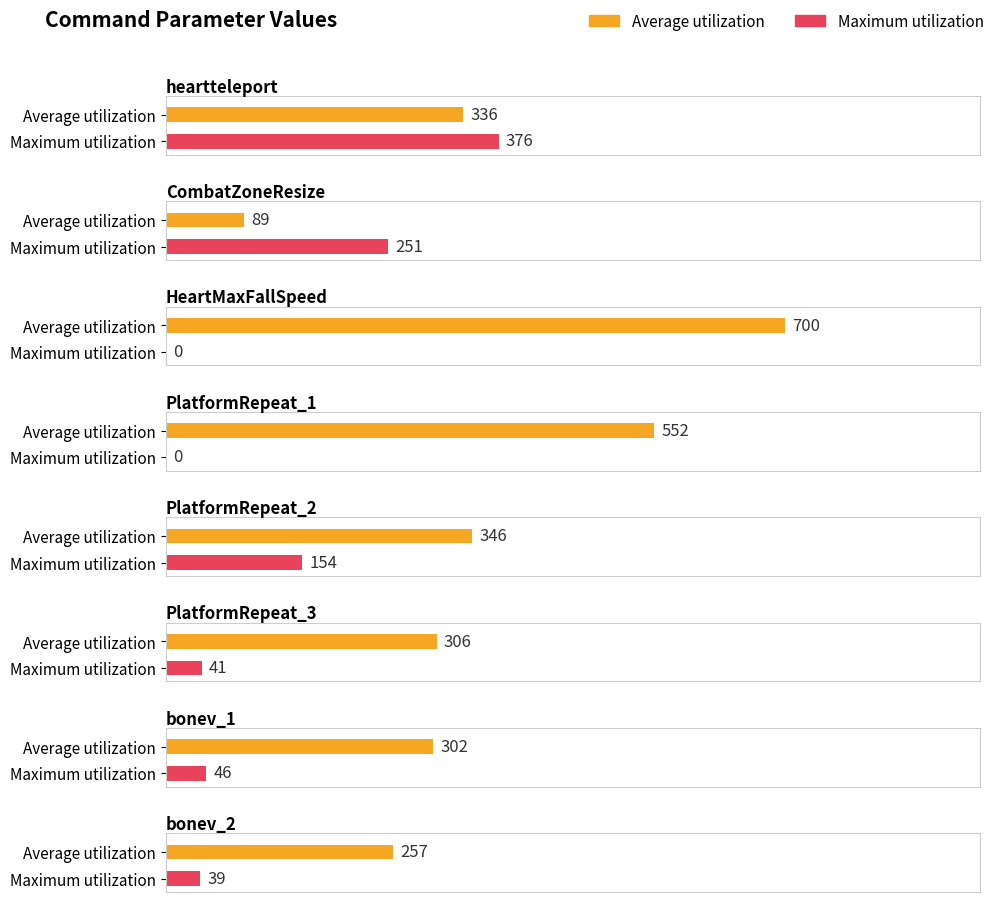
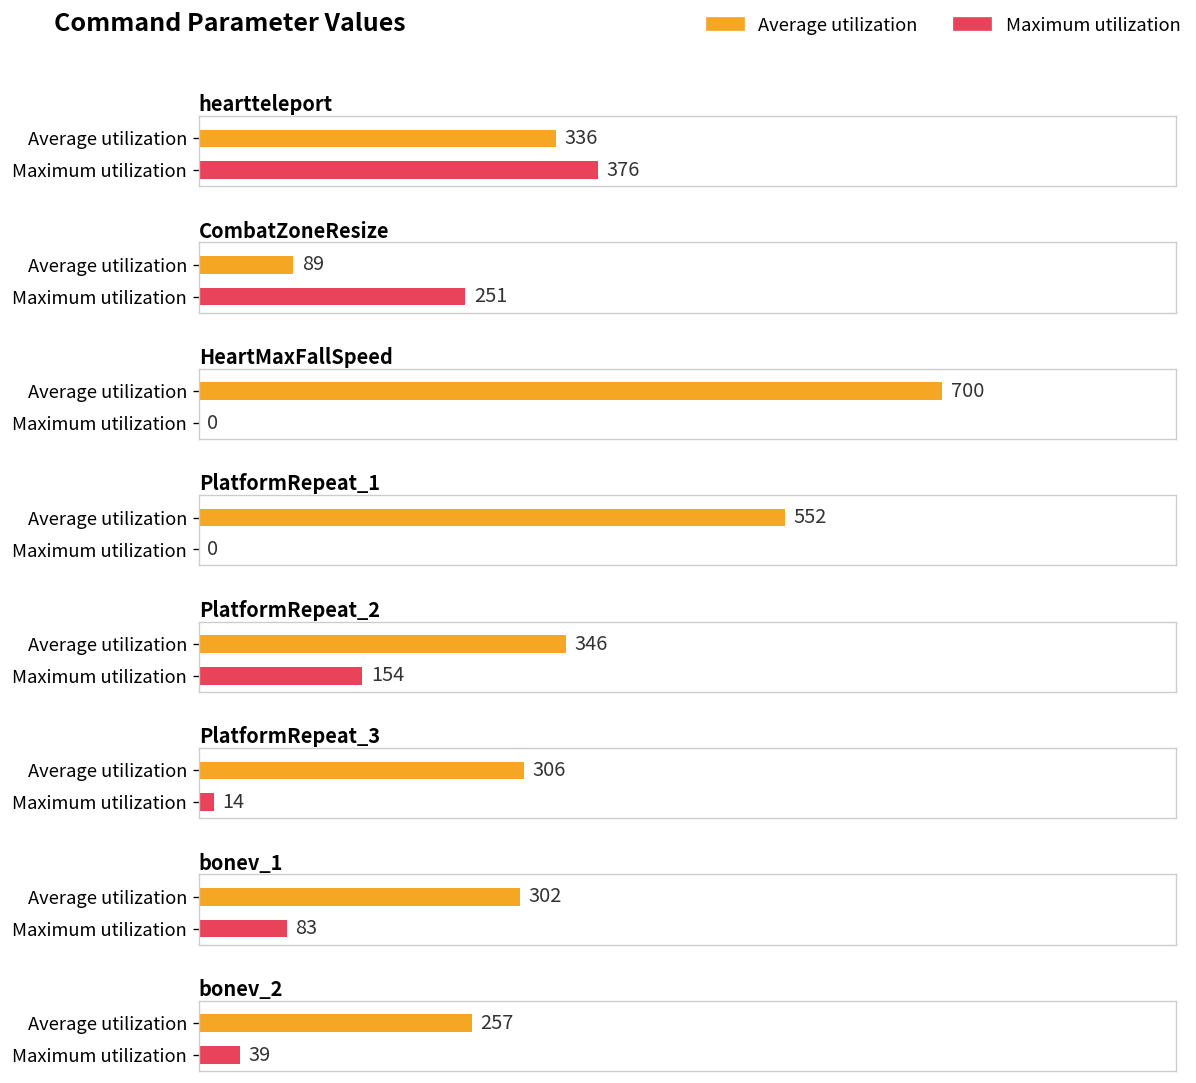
  {
    "heartteleport": {
      "Average utilization": 336,
      "Maximum utilization": 376
    },
    "CombatZoneResize": {
      "Average utilization": 89,
      "Maximum utilization": 251
    },
    "HeartMaxFallSpeed": {
      "Average utilization": 700,
      "Maximum utilization": 0
    },
    "PlatformRepeat_1": {
      "Average utilization": 552,
      "Maximum utilization": 0
    },
    "PlatformRepeat_2": {
      "Average utilization": 346,
      "Maximum utilization": 154
    },
    "PlatformRepeat_3": {
      "Average utilization": 306,
-     "Maximum utilization": 41
+     "Maximum utilization": 14
    },
    "bonev_1": {
      "Average utilization": 302,
-     "Maximum utilization": 46
+     "Maximum utilization": 83
    },
    "bonev_2": {
      "Average utilization": 257,
      "Maximum utilization": 39
    }
  }
